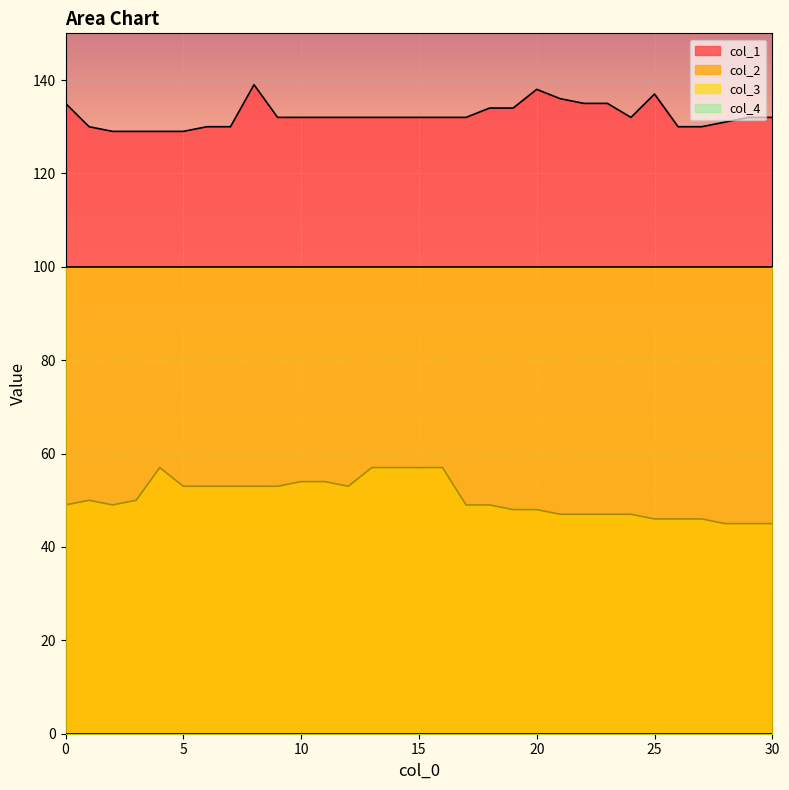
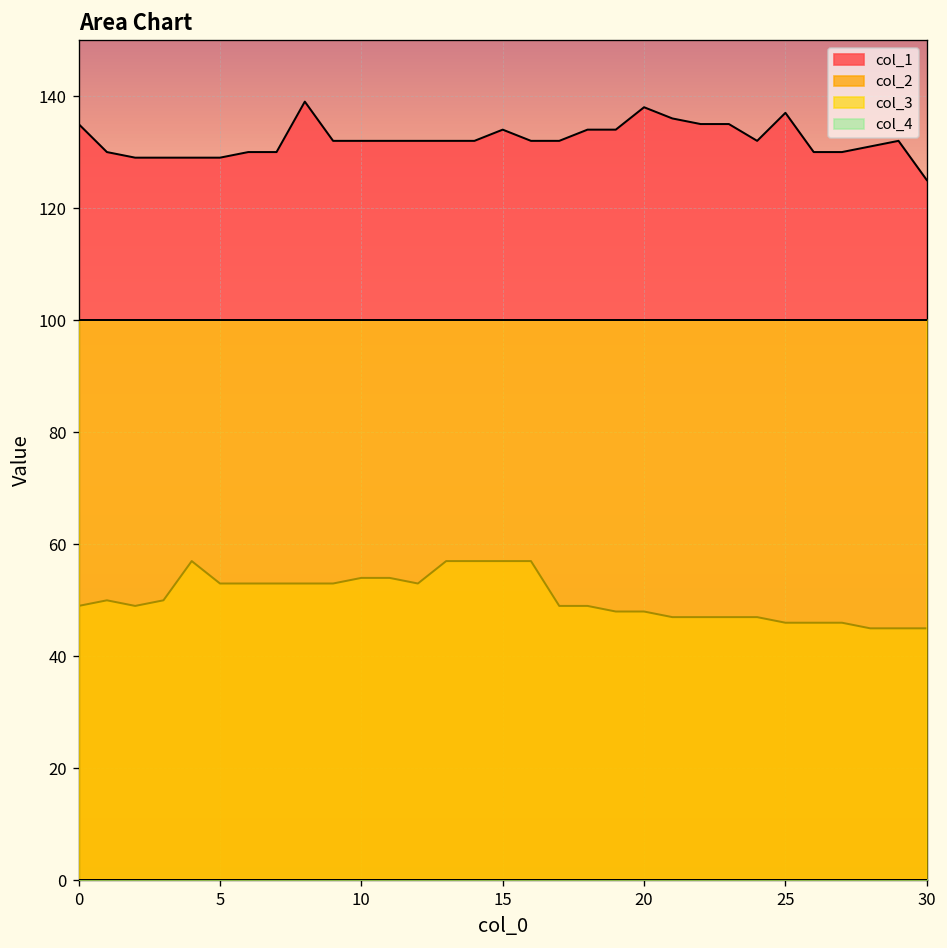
  {
    "col_1": {
      "0": 135,
      "5": 129,
      "10": 132,
-     "15": 132,
+     "15": 134,
      "20": 138,
      "25": 137,
-     "30": 132
+     "30": 125
    },
    "col_4": {
      "0": 0,
      "5": 0,
      "10": 0,
      "15": 0,
      "20": 0,
      "25": 0,
      "30": 0
    }
  }
